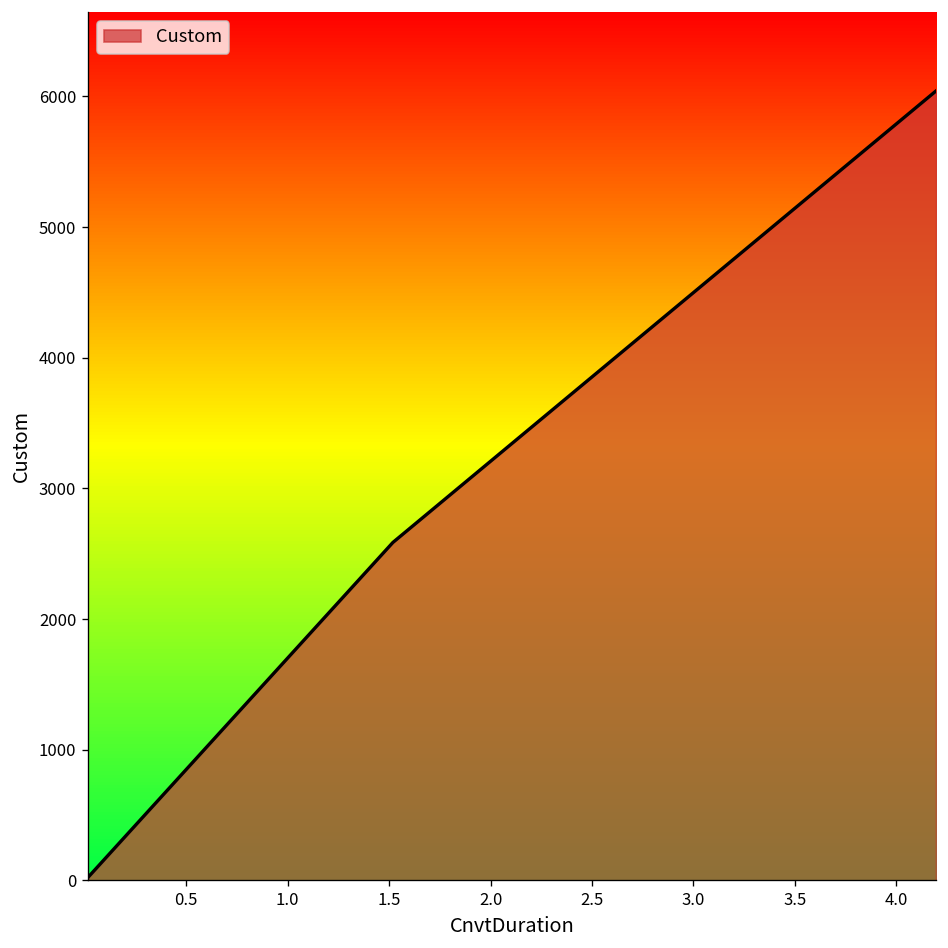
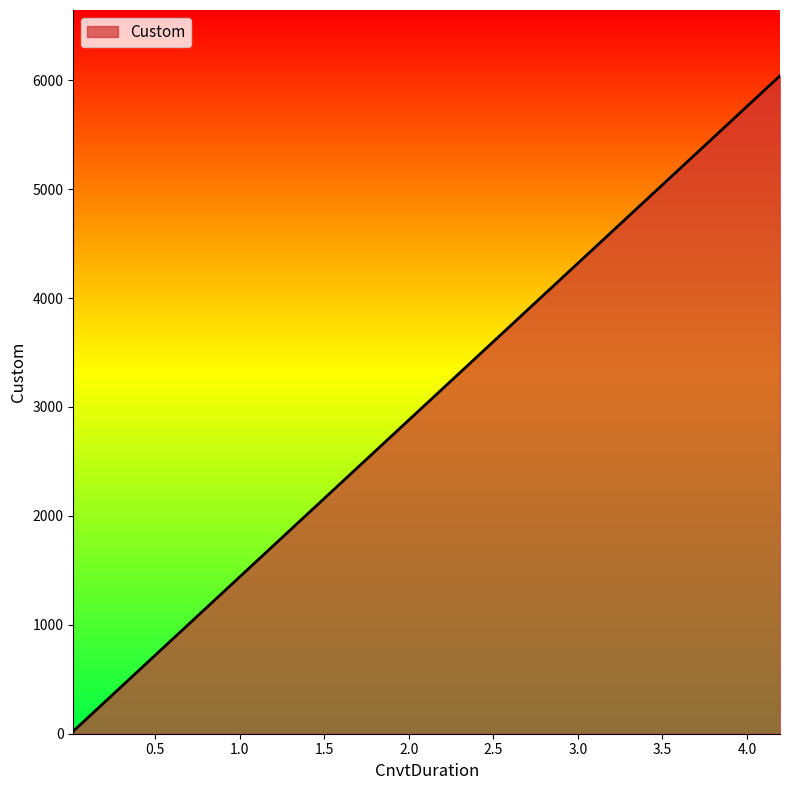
  {
-   "1.5": 2590
+   "1.5": 2190
  }
